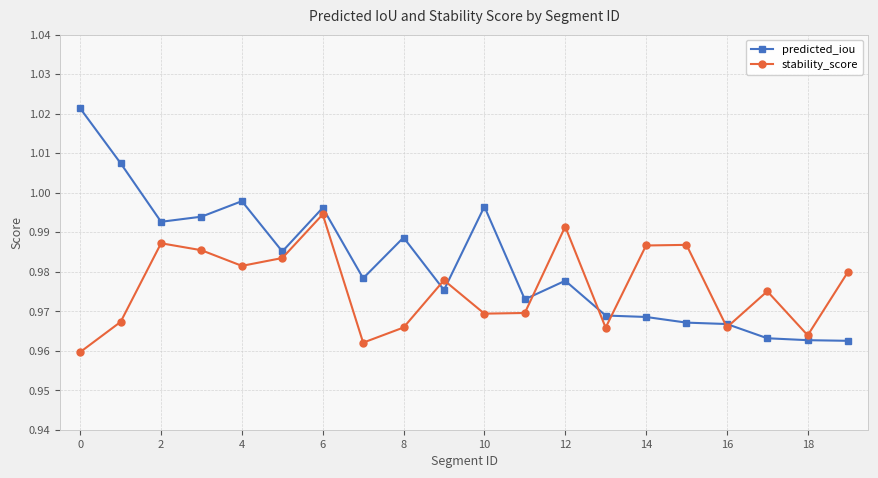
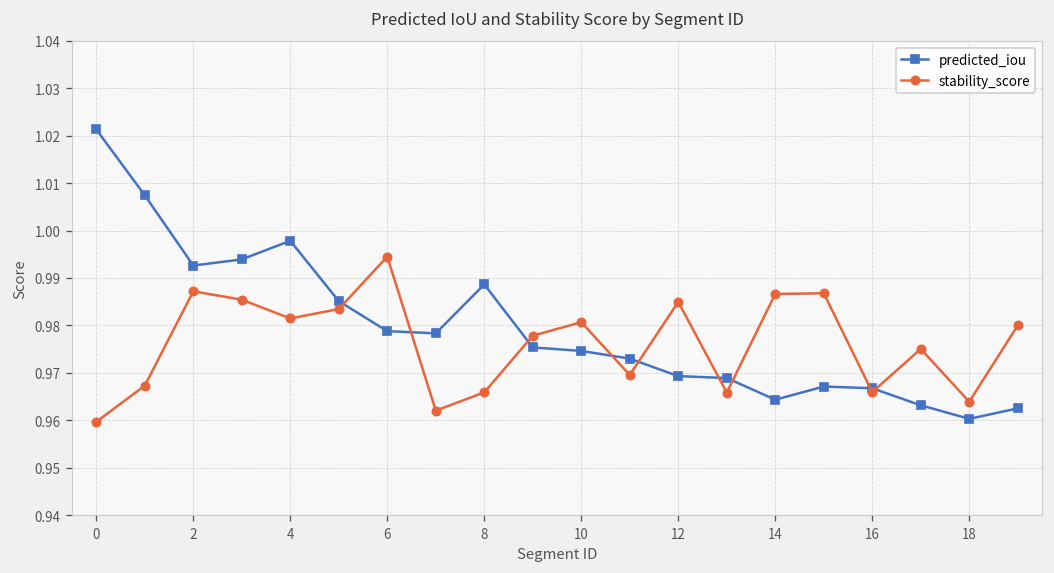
  {
    "predicted_iou": {
      "0": 1.021,
      "2": 0.993,
      "4": 0.998,
-     "6": 0.996,
+     "6": 0.979,
      "8": 0.989,
-     "10": 0.996,
-     "12": 0.978,
-     "14": 0.969,
+     "10": 0.975,
+     "12": 0.969,
+     "14": 0.964,
      "16": 0.967,
-     "18": 0.963
+     "18": 0.960
    },
    "stability_score": {
      "0": 0.960,
      "2": 0.987,
      "4": 0.981,
      "6": 0.994,
      "8": 0.966,
-     "10": 0.969,
-     "12": 0.991,
+     "10": 0.981,
+     "12": 0.985,
      "14": 0.987,
      "16": 0.966,
      "18": 0.964
    }
  }
